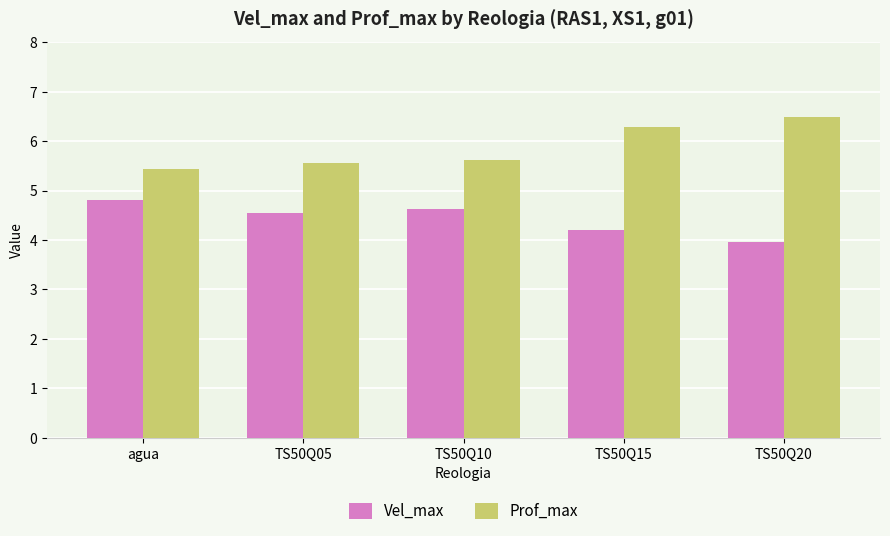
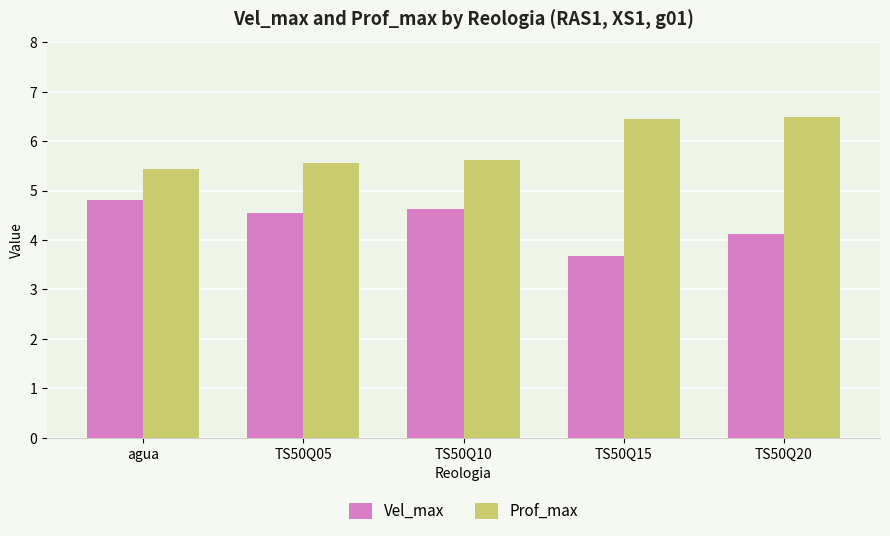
  {
    "Vel_max": {
      "agua": 4.8,
      "TS50Q05": 4.5,
      "TS50Q10": 4.6,
-     "TS50Q15": 4.2,
-     "TS50Q20": 3.9
+     "TS50Q15": 3.7,
+     "TS50Q20": 4.1
    },
    "Prof_max": {
      "agua": 5.4,
      "TS50Q05": 5.6,
      "TS50Q10": 5.6,
-     "TS50Q15": 6.3,
+     "TS50Q15": 6.5,
      "TS50Q20": 6.5
    }
  }
